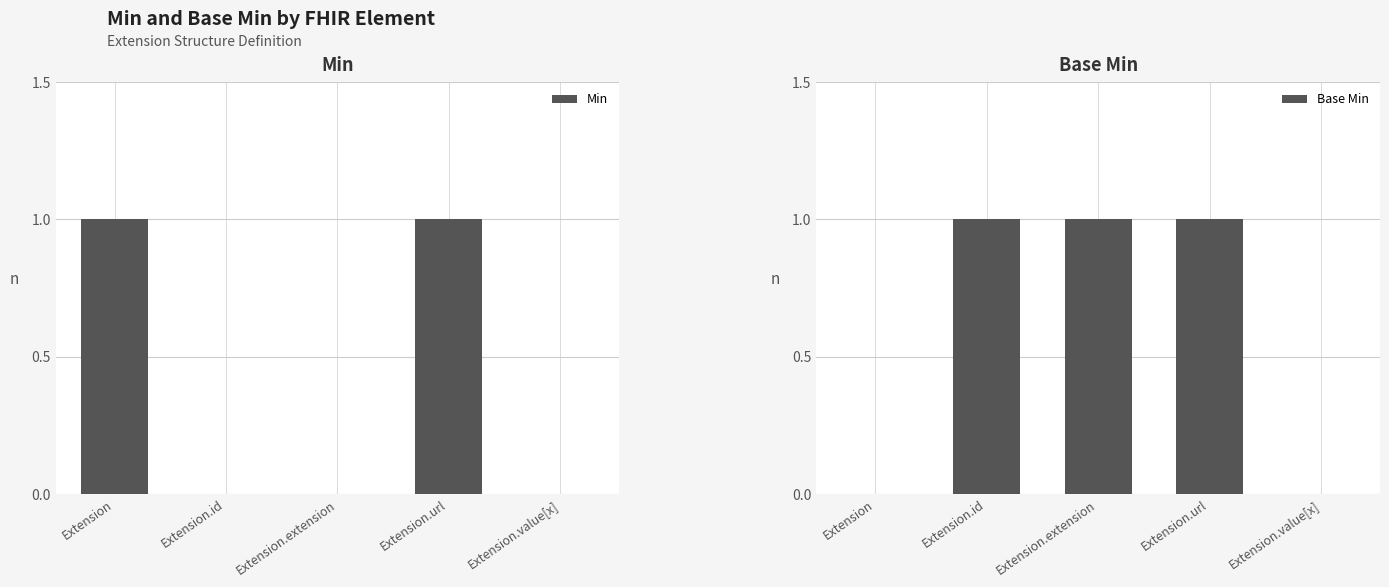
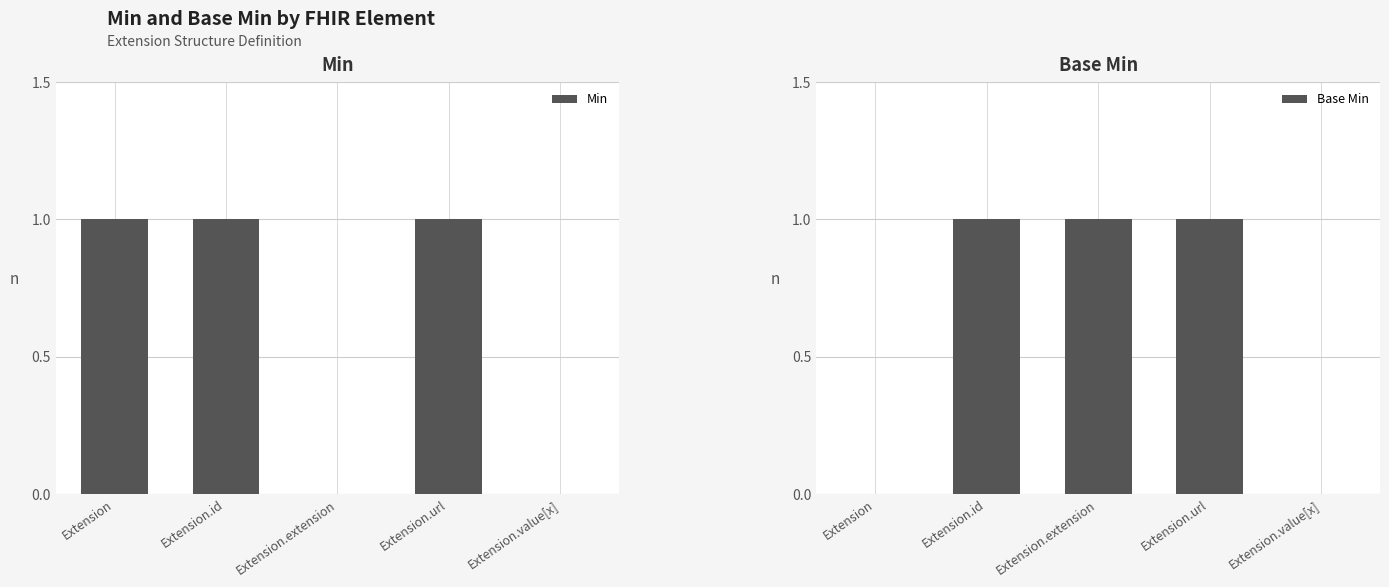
  {
    "Min": {
      "Extension": 1,
-     "Extension.id": 0,
+     "Extension.id": 1,
      "Extension.extension": 0,
      "Extension.url": 1,
      "Extension.value[x]": 0
    },
    "Base Min": {
      "Extension": 0.00,
      "Extension.id": 1.00,
      "Extension.extension": 1.00,
      "Extension.url": 1.00,
      "Extension.value[x]": 0.00
    }
  }
